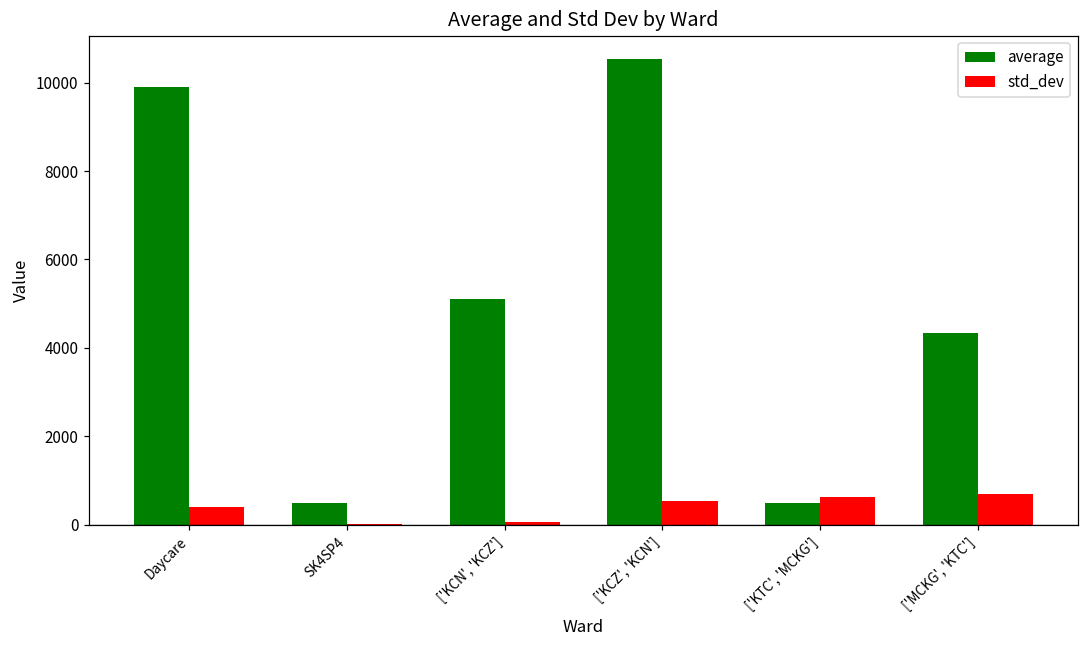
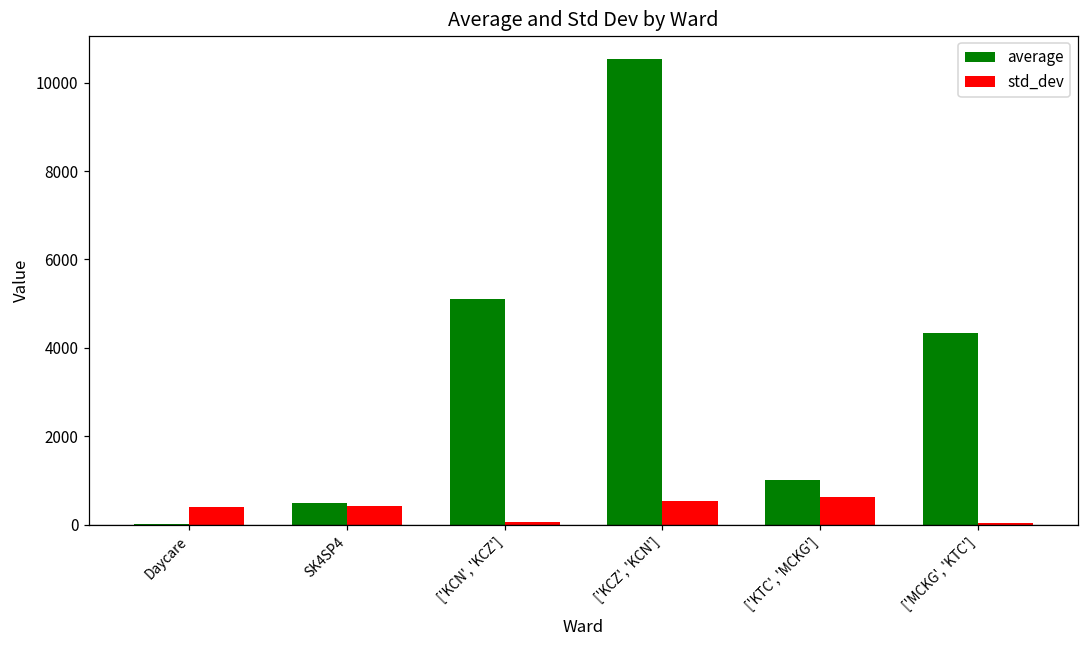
  {
    "average": {
-     "Daycare": 9900,
+     "Daycare": 0,
      "SK4SP4": 500,
      "['KCN', 'KCZ']": 5100,
      "['KCZ', 'KCN']": 10500,
-     "['KTC', 'MCKG']": 500,
+     "['KTC', 'MCKG']": 1000,
      "['MCKG', 'KTC']": 4300
    },
    "std_dev": {
      "Daycare": 400,
-     "SK4SP4": 0,
+     "SK4SP4": 400,
      "['KCZ', 'KCN']": 500,
      "['KTC', 'MCKG']": 600,
-     "['MCKG', 'KTC']": 700
+     "['MCKG', 'KTC']": 0
    }
  }
